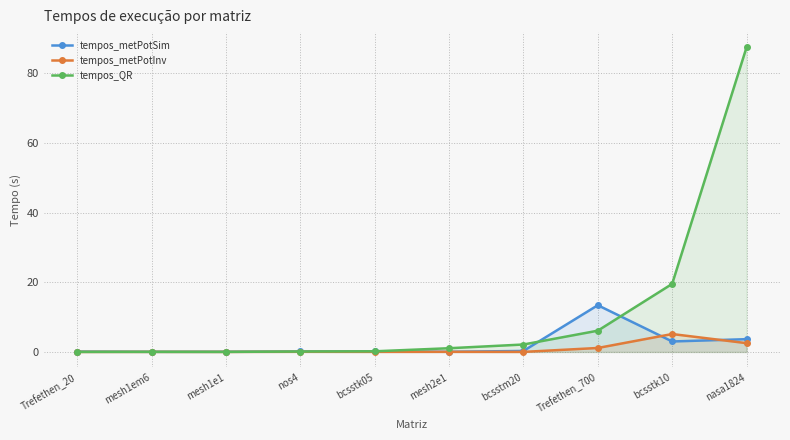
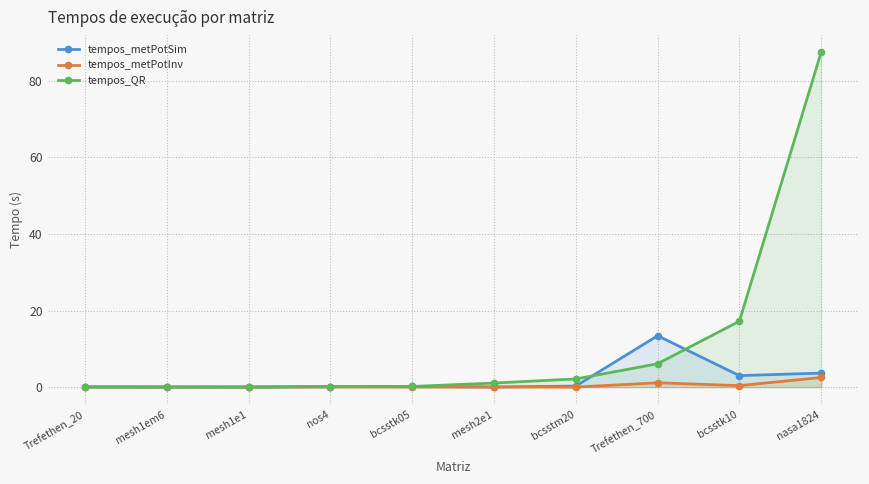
  {
    "tempos_metPotSim": {
      "Trefethen_700": 13,
      "bcsstk10": 3,
      "nasa1824": 4
    },
    "tempos_metPotInv": {
      "Trefethen_700": 1,
-     "bcsstk10": 5,
+     "bcsstk10": 0,
      "nasa1824": 3
    },
    "tempos_QR": {
      "mesh2e1": 1,
      "bcsstm20": 2,
      "Trefethen_700": 6,
-     "bcsstk10": 20,
+     "bcsstk10": 17,
      "nasa1824": 87
    }
  }
